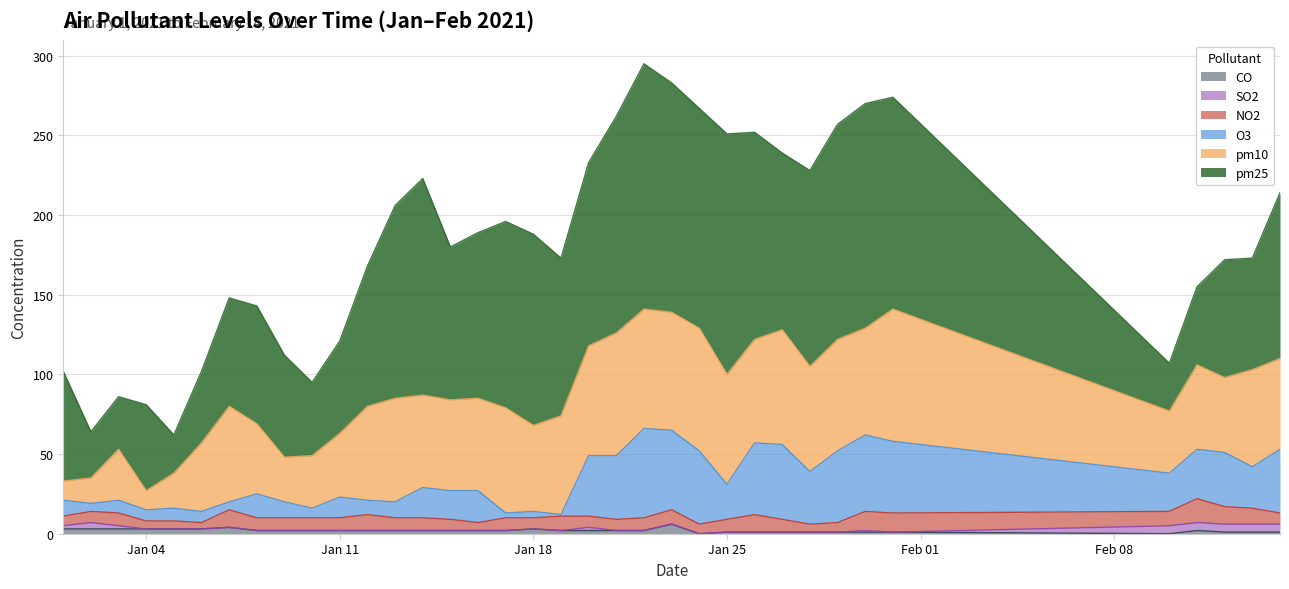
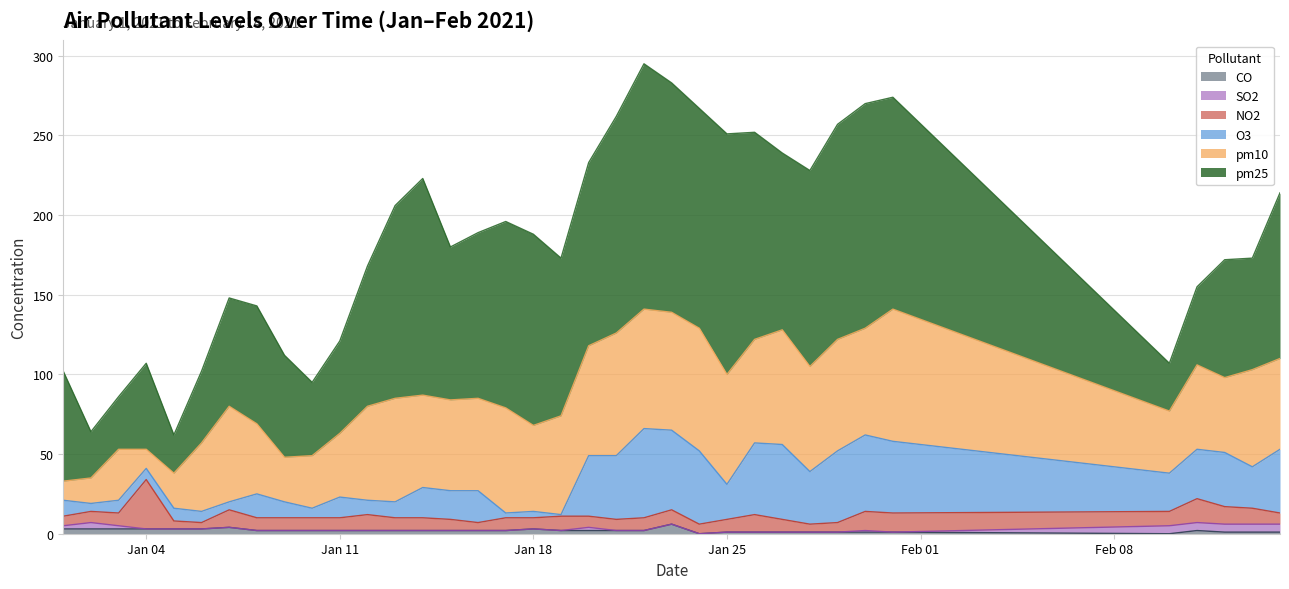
  {
    "NO2": {
-     "Jan 04": 5,
+     "Jan 04": 31,
      "Jan 11": 8,
      "Jan 18": 7,
      "Jan 25": 8
    },
    "O3": {
      "Jan 04": 7,
      "Jan 11": 13,
      "Jan 18": 4,
      "Jan 25": 22
    },
    "pm10": {
      "Jan 04": 12,
      "Jan 11": 40,
      "Jan 18": 54,
      "Jan 25": 69
    }
  }
